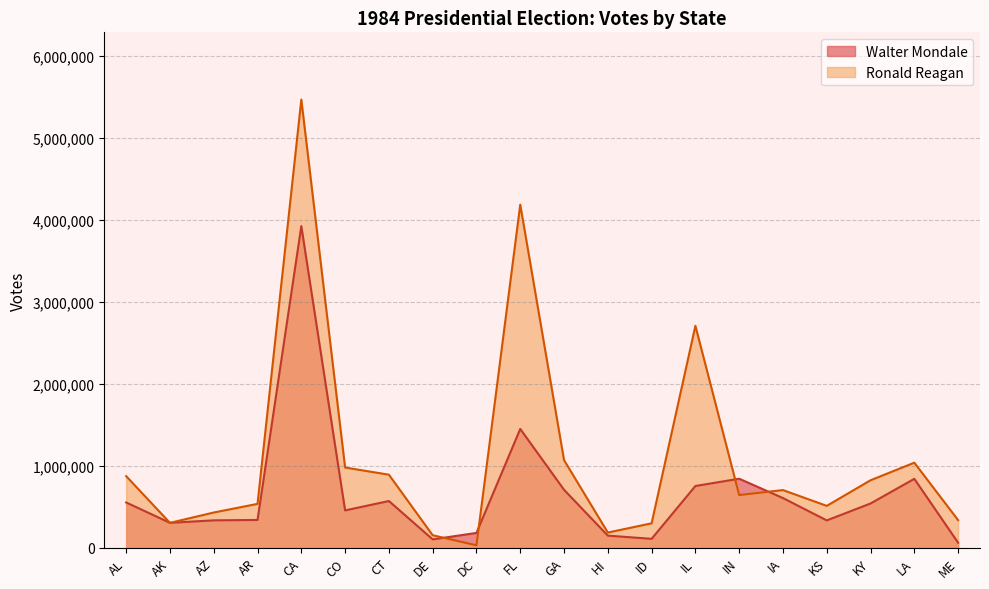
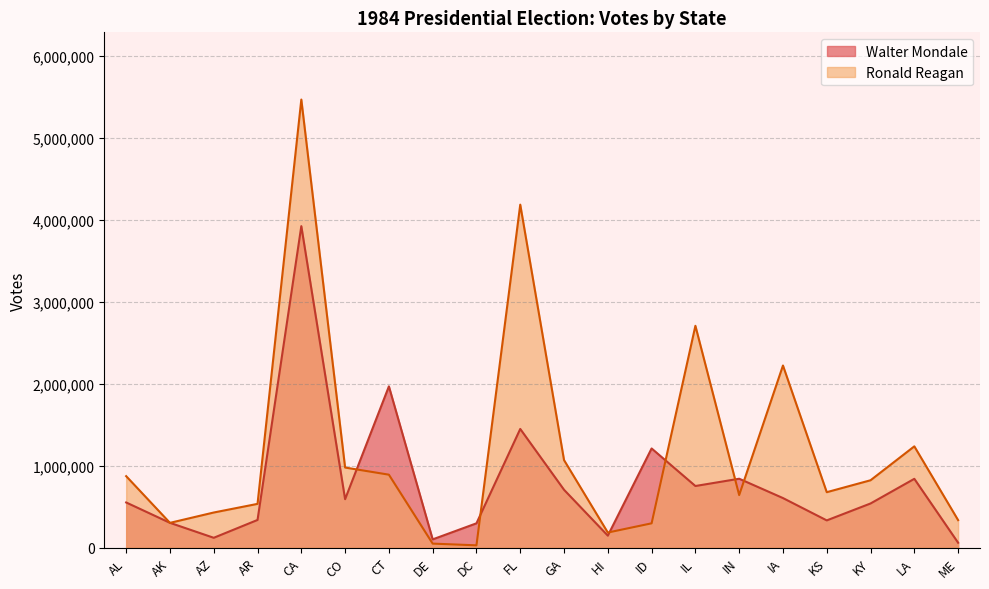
  {
    "Walter Mondale": {
      "AL": "600,000",
-     "AZ": "300,000",
+     "AZ": "100,000",
      "AR": "300,000",
      "CA": "3,900,000",
-     "CO": "500,000",
-     "CT": "600,000",
+     "CO": "600,000",
+     "CT": "2,000,000",
      "DE": "100,000",
-     "DC": "200,000",
+     "DC": "300,000",
      "FL": "1,400,000",
      "GA": "700,000",
      "HI": "100,000",
-     "ID": "100,000",
+     "ID": "1,200,000",
      "IL": "800,000",
      "IN": "800,000",
      "IA": "600,000",
      "KS": "300,000",
      "KY": "500,000",
      "LA": "800,000",
      "ME": "100,000"
    },
    "Ronald Reagan": {
      "AL": "900,000",
      "AZ": "400,000",
      "AR": "500,000",
      "CA": "5,500,000",
      "CO": "1,000,000",
      "CT": "900,000",
-     "DE": "200,000",
+     "DE": "0",
      "DC": "0",
      "FL": "4,200,000",
      "GA": "1,100,000",
      "HI": "200,000",
      "ID": "300,000",
      "IL": "2,700,000",
      "IN": "600,000",
-     "IA": "700,000",
-     "KS": "500,000",
+     "IA": "2,200,000",
+     "KS": "700,000",
      "KY": "800,000",
-     "LA": "1,000,000",
+     "LA": "1,200,000",
      "ME": "300,000"
    }
  }
